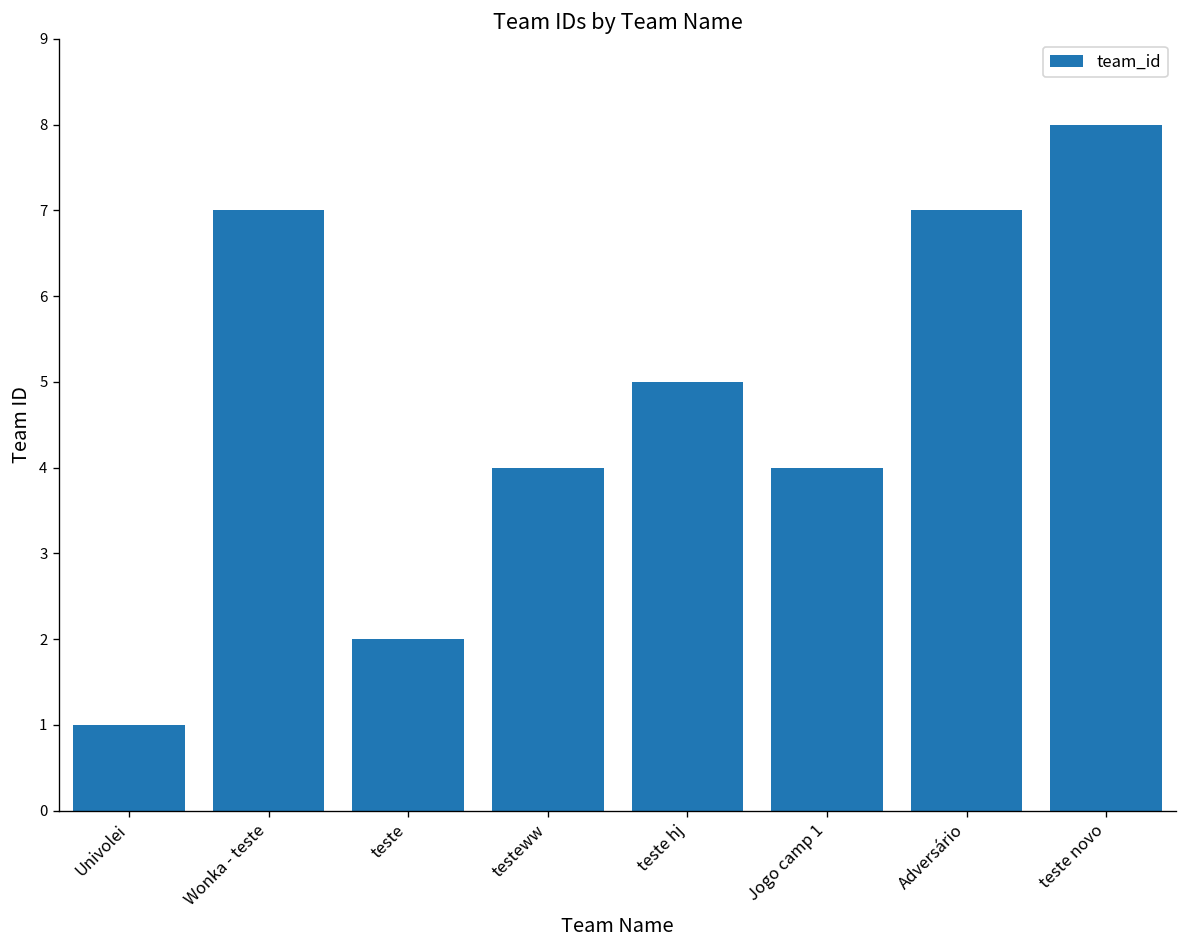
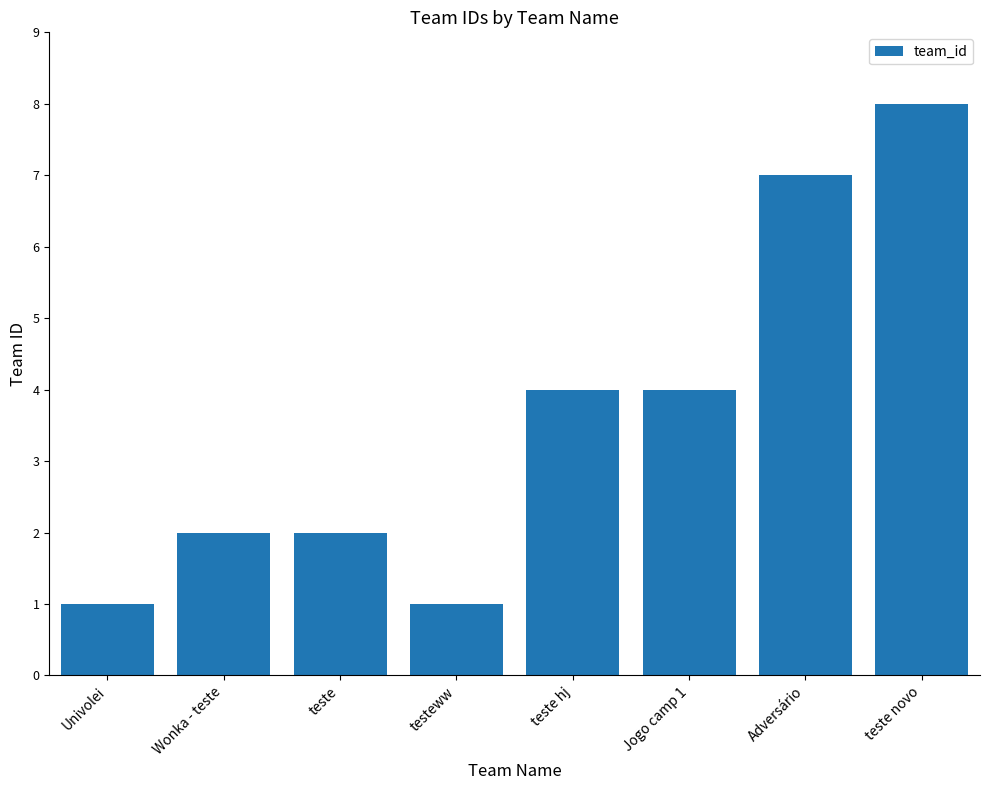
  {
    "Univolei": 1,
-   "Wonka - teste": 7,
+   "Wonka - teste": 2,
    "teste": 2,
-   "testeww": 4,
-   "teste hj": 5,
+   "testeww": 1,
+   "teste hj": 4,
    "Jogo camp 1": 4,
    "Adversário": 7,
    "teste novo": 8
  }
